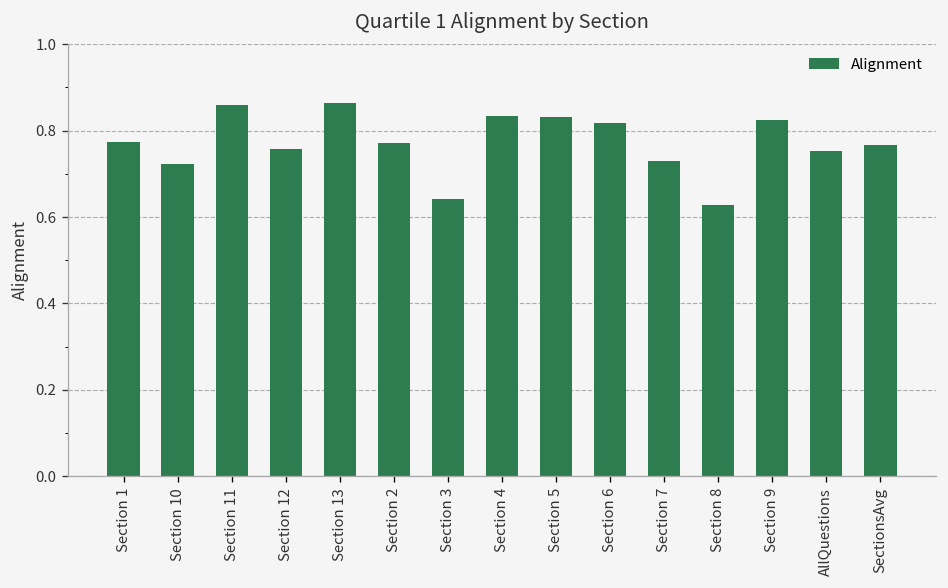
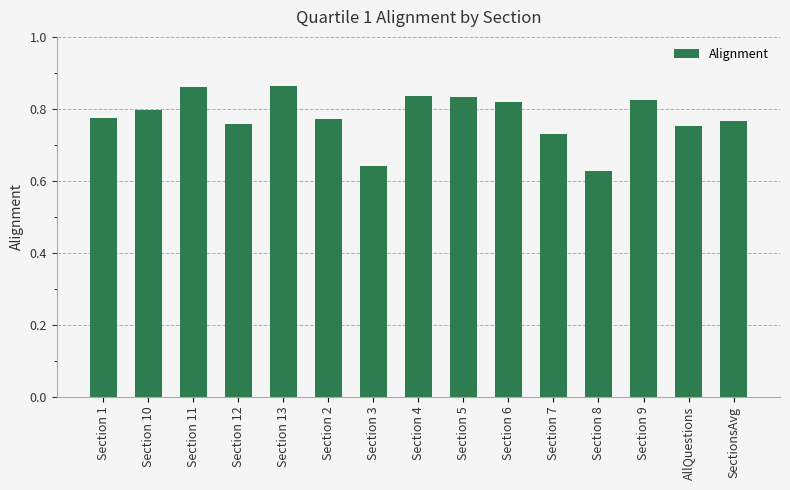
  {
    "Section 1": 0.77,
-   "Section 10": 0.72,
+   "Section 10": 0.80,
    "Section 11": 0.86,
    "Section 12": 0.76,
    "Section 13": 0.86,
    "Section 2": 0.77,
    "Section 3": 0.64,
    "Section 4": 0.83,
    "Section 5": 0.83,
    "Section 6": 0.82,
    "Section 7": 0.73,
    "Section 8": 0.63,
    "Section 9": 0.83,
    "AllQuestions": 0.75,
    "SectionsAvg": 0.77
  }
